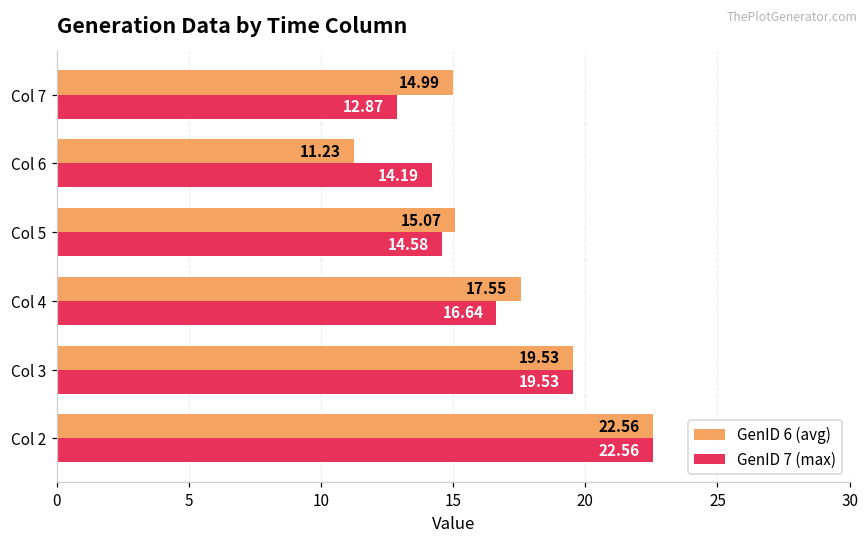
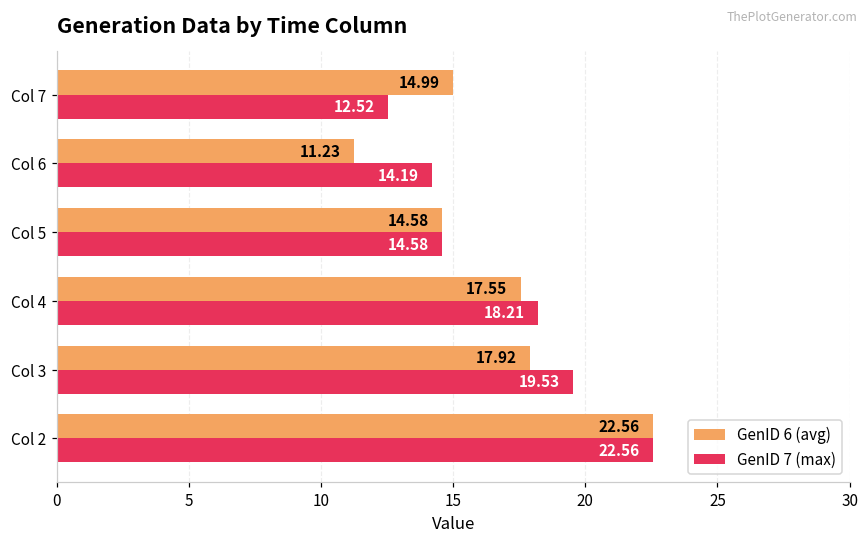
  {
    "GenID 6 (avg)": {
      "Col 7": 14.99,
      "Col 6": 11.23,
-     "Col 5": 15.07,
+     "Col 5": 14.58,
      "Col 4": 17.55,
-     "Col 3": 19.53,
+     "Col 3": 17.92,
      "Col 2": 22.56
    },
    "GenID 7 (max)": {
-     "Col 7": 12.87,
+     "Col 7": 12.52,
      "Col 6": 14.19,
      "Col 5": 14.58,
-     "Col 4": 16.64,
+     "Col 4": 18.21,
      "Col 3": 19.53,
      "Col 2": 22.56
    }
  }
